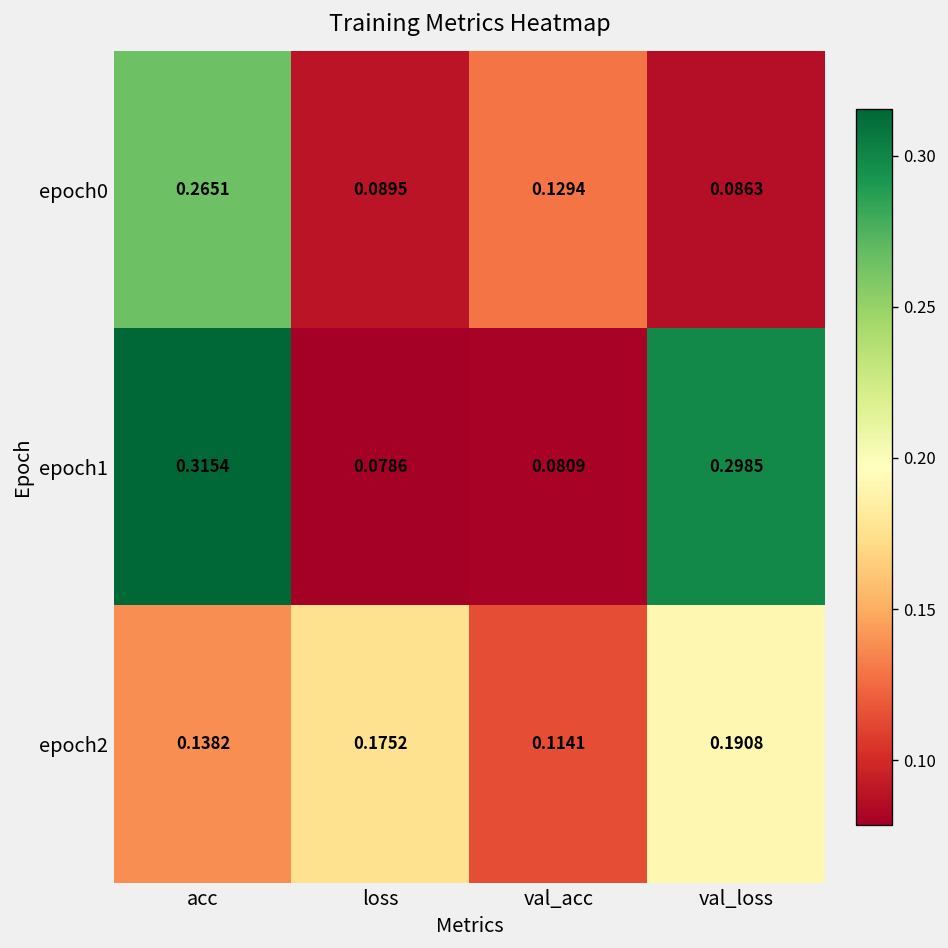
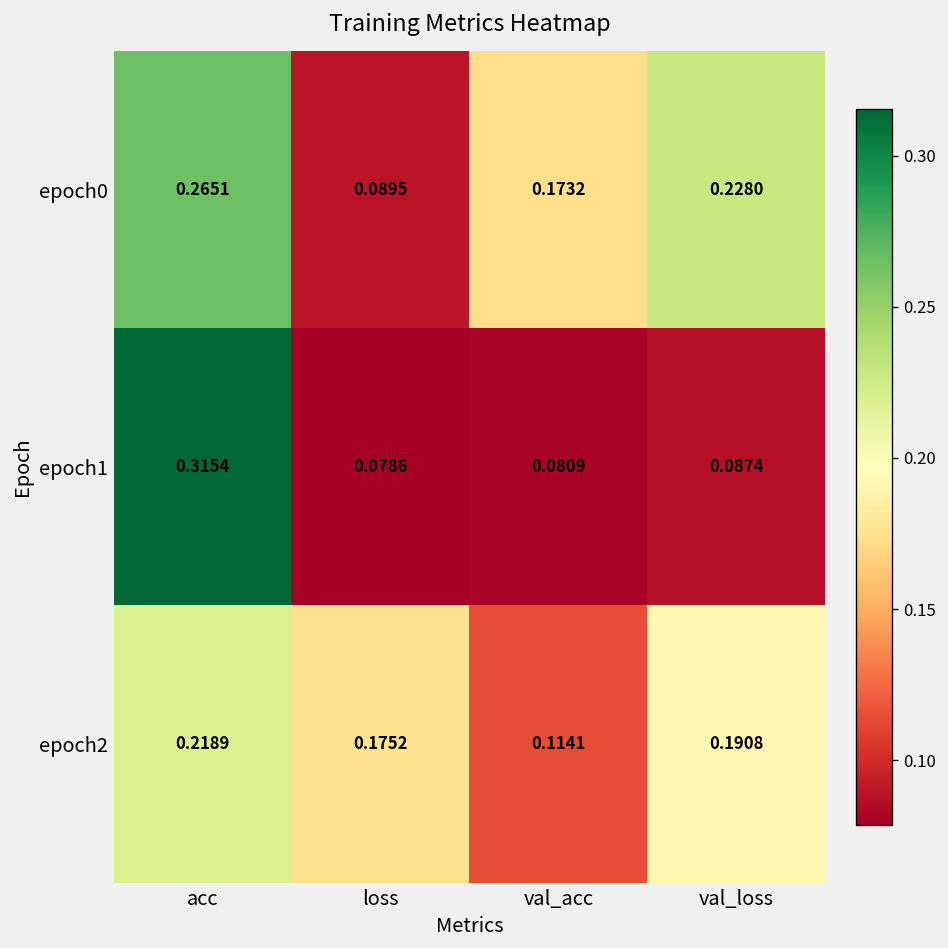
  {
    "epoch0": {
      "acc": 0.2651,
      "loss": 0.0895,
-     "val_acc": 0.1294,
-     "val_loss": 0.0863
+     "val_acc": 0.1732,
+     "val_loss": 0.2280
    },
    "epoch1": {
      "acc": 0.3154,
      "loss": 0.0786,
      "val_acc": 0.0809,
-     "val_loss": 0.2985
+     "val_loss": 0.0874
    },
    "epoch2": {
-     "acc": 0.1382,
+     "acc": 0.2189,
      "loss": 0.1752,
      "val_acc": 0.1141,
      "val_loss": 0.1908
    }
  }
